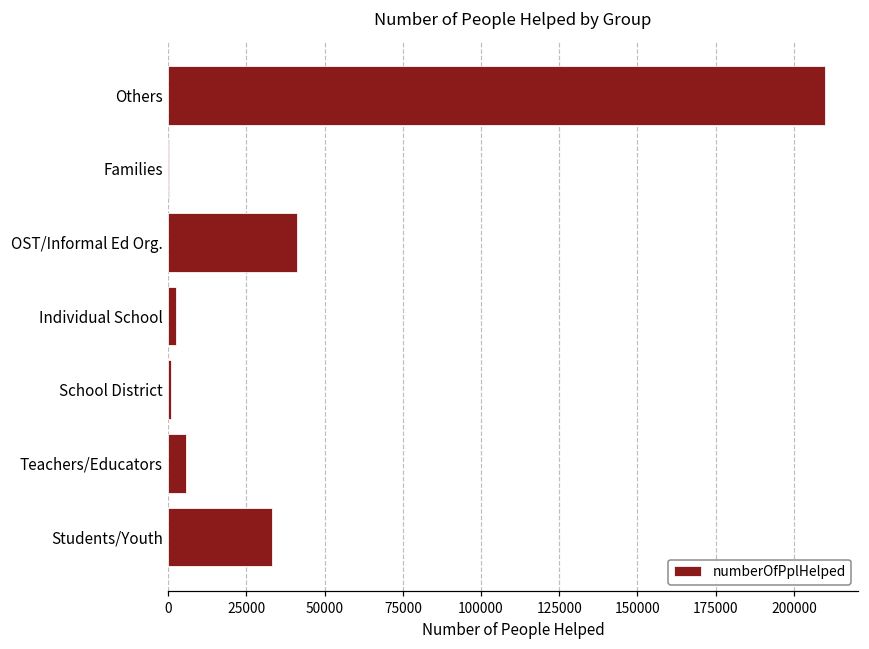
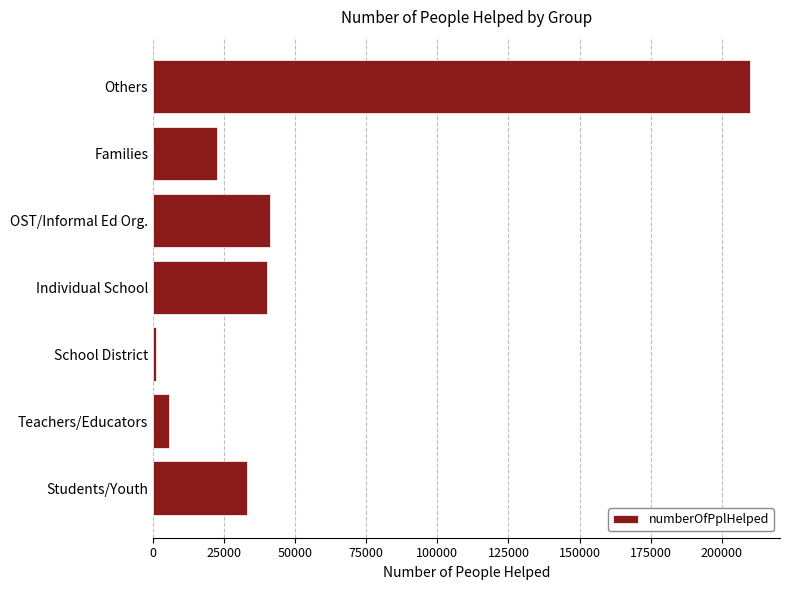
  {
    "Others": 210000,
-   "Families": 0,
+   "Families": 22000,
    "OST/Informal Ed Org.": 41000,
-   "Individual School": 2000,
+   "Individual School": 40000,
    "School District": 1000,
    "Teachers/Educators": 6000,
    "Students/Youth": 33000
  }
